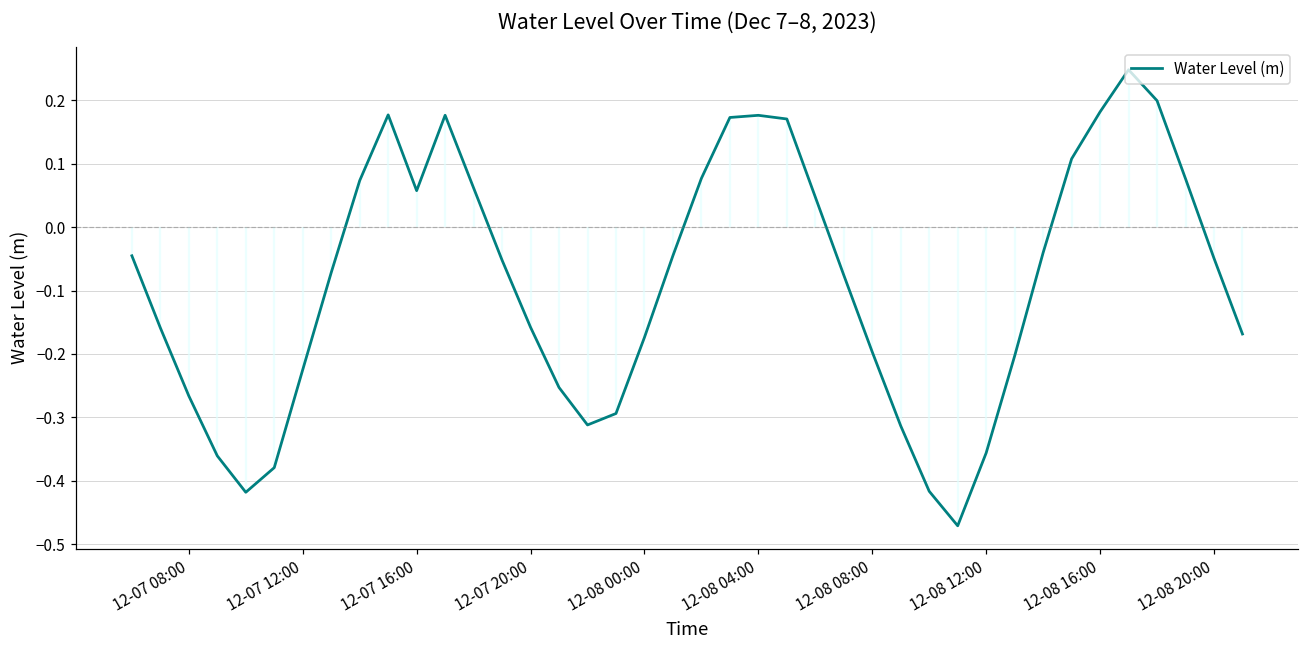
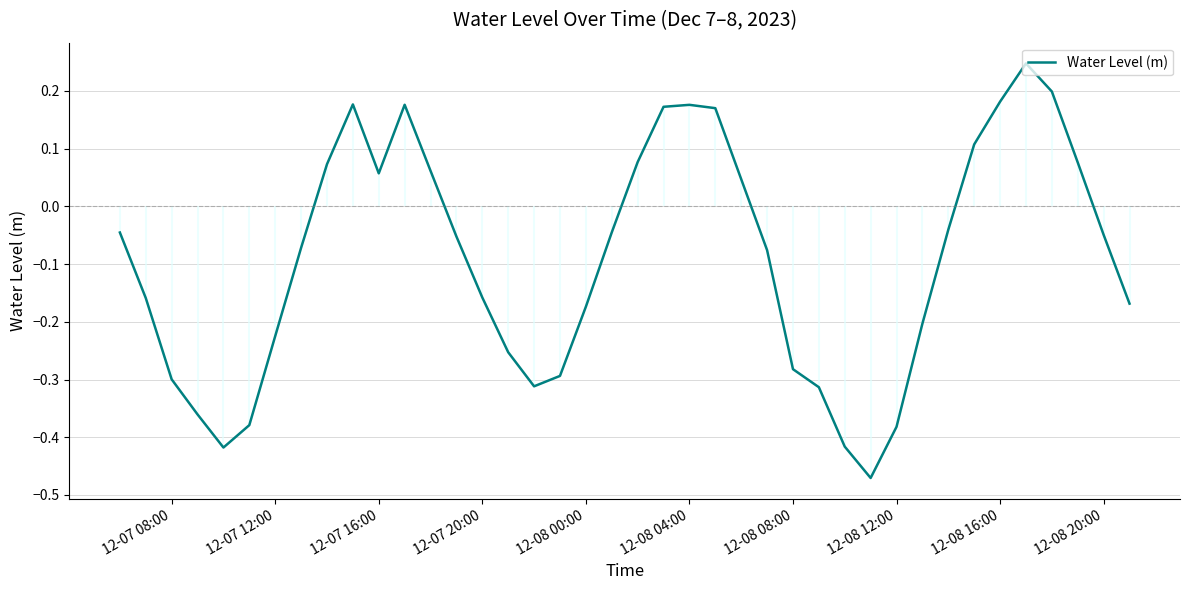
  {
-   "12-07 08:00": -0.27,
+   "12-07 08:00": -0.30,
    "12-07 12:00": -0.22,
    "12-07 16:00": 0.06,
    "12-07 20:00": -0.16,
    "12-08 00:00": -0.17,
    "12-08 04:00": 0.18,
-   "12-08 08:00": -0.20,
-   "12-08 12:00": -0.36,
+   "12-08 08:00": -0.28,
+   "12-08 12:00": -0.38,
    "12-08 16:00": 0.18,
    "12-08 20:00": -0.05
  }
